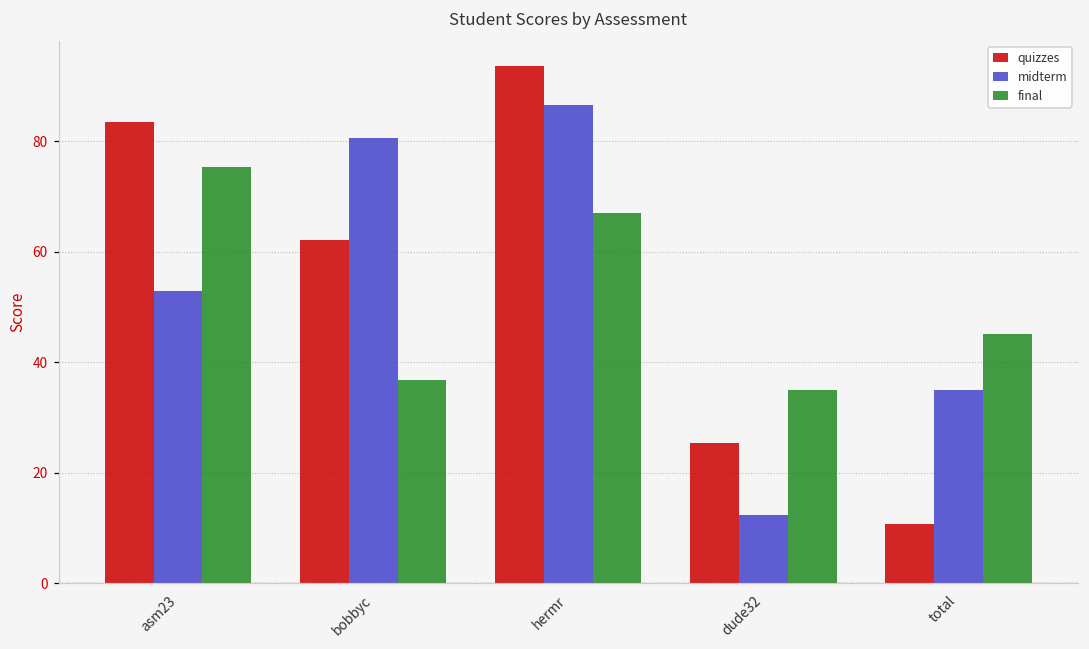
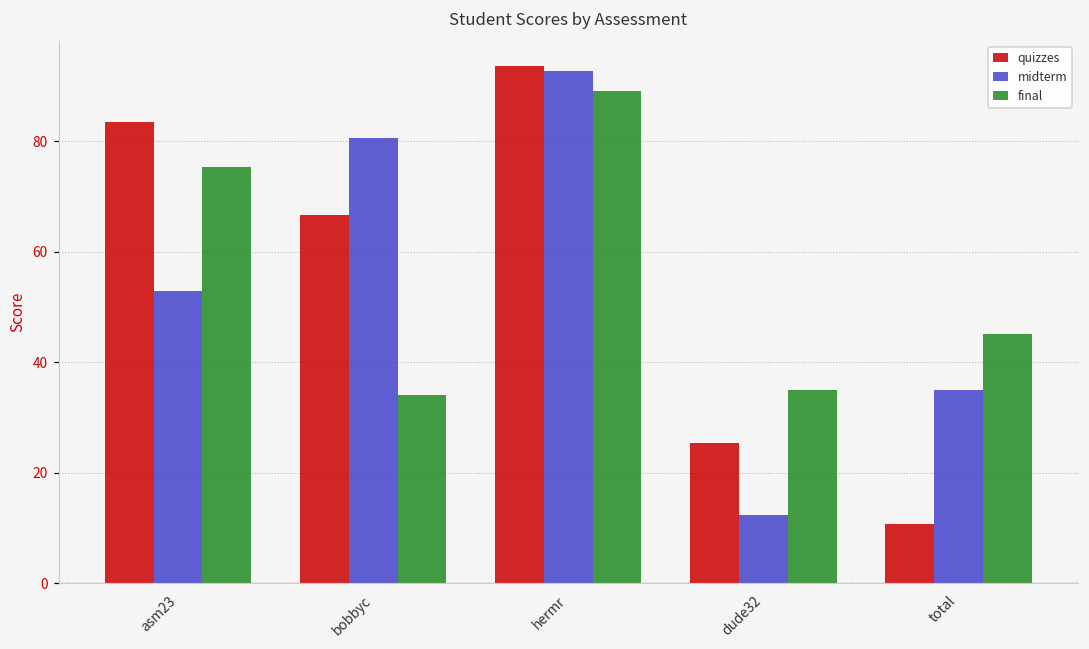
  {
    "quizzes": {
      "asm23": 83,
-     "bobbyc": 62,
+     "bobbyc": 67,
      "hermr": 94,
      "dude32": 25,
      "total": 11
    },
    "midterm": {
      "asm23": 53,
      "bobbyc": 81,
-     "hermr": 87,
+     "hermr": 93,
      "dude32": 12,
      "total": 35
    },
    "final": {
      "asm23": 75,
-     "bobbyc": 37,
-     "hermr": 67,
+     "bobbyc": 34,
+     "hermr": 89,
      "dude32": 35,
      "total": 45
    }
  }
